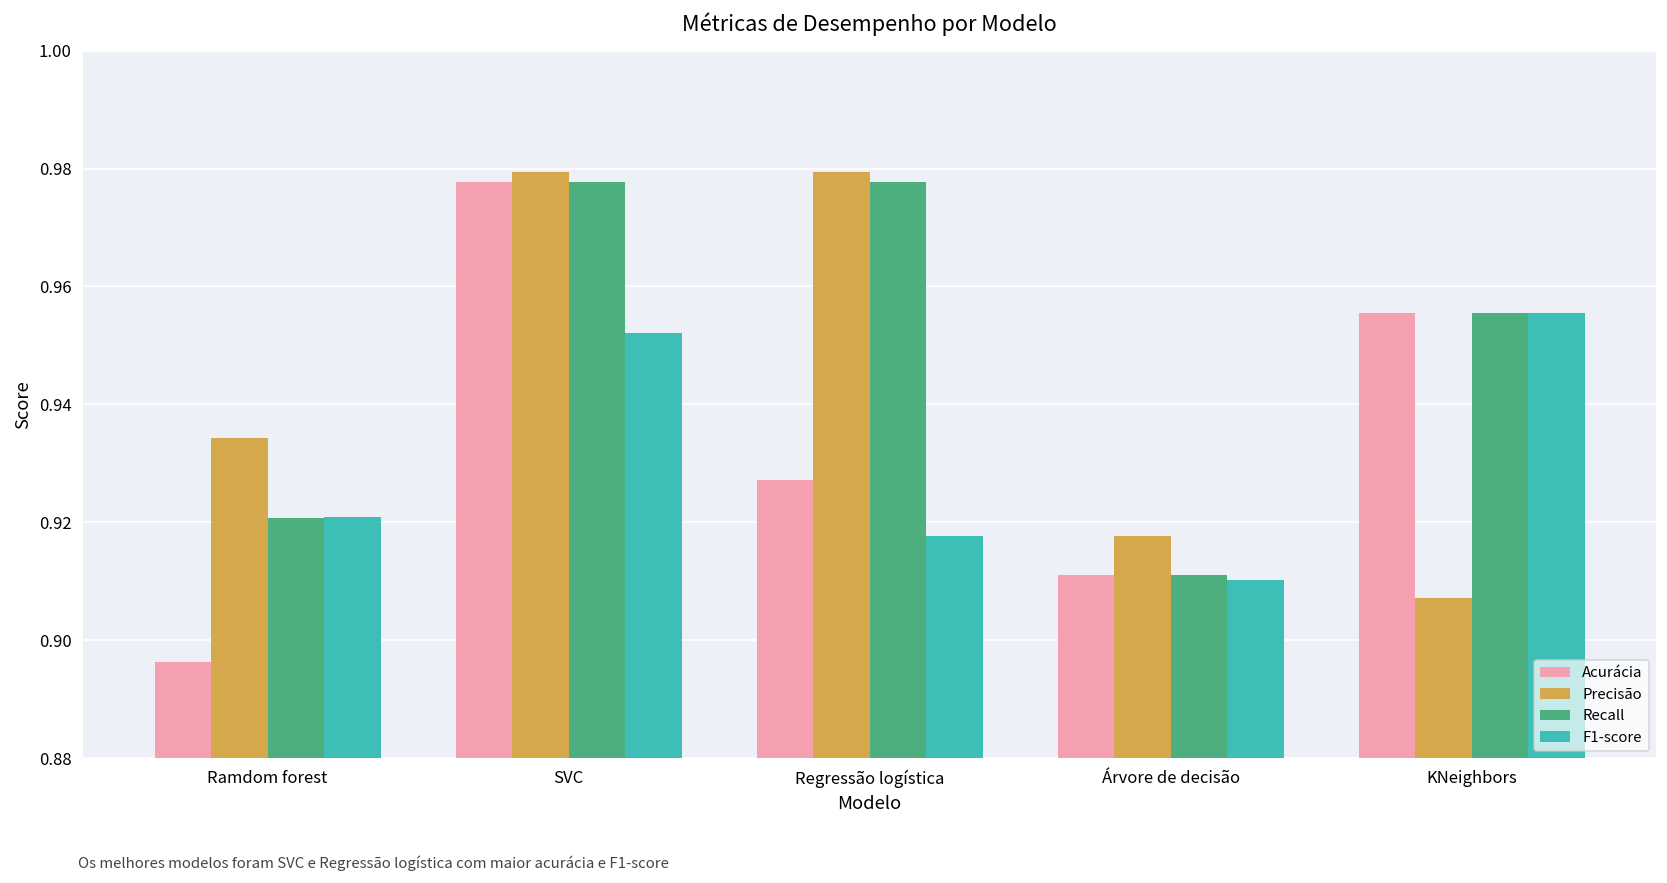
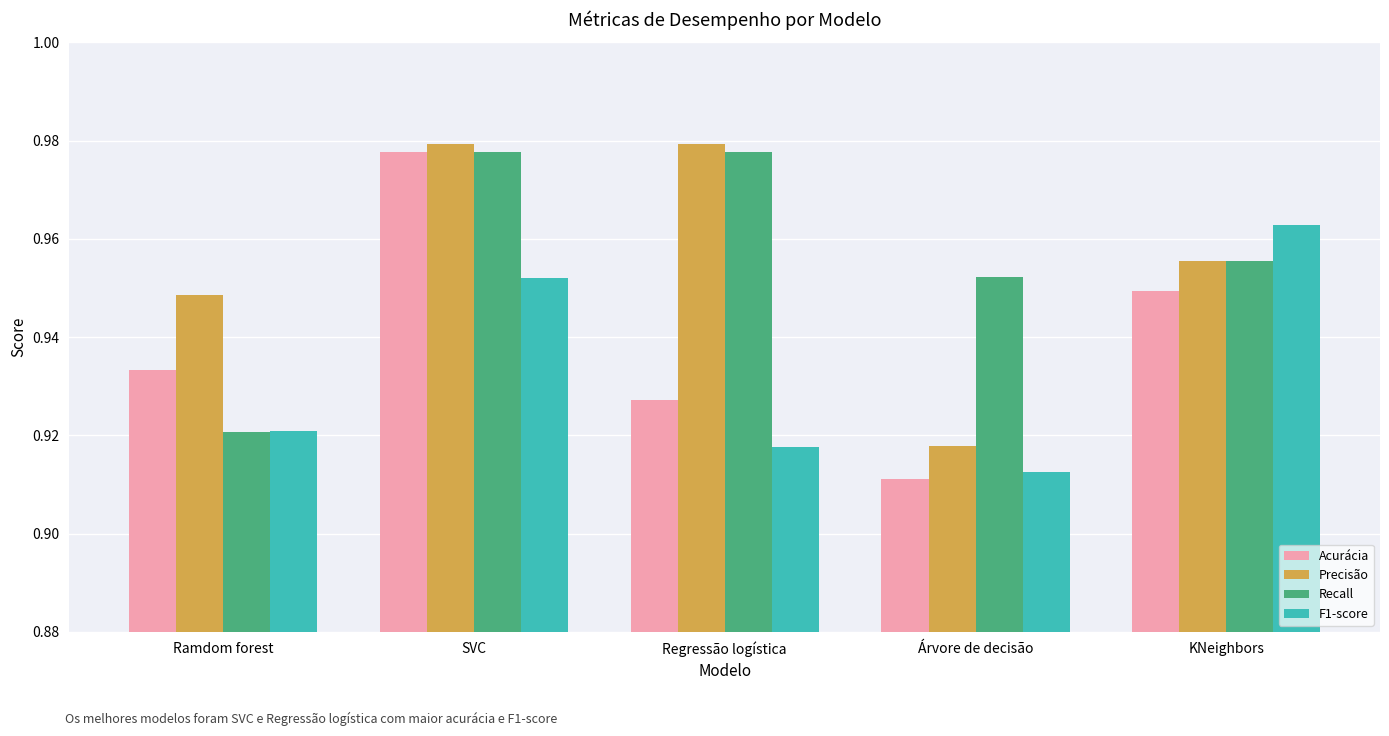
  {
    "Acurácia": {
-     "Ramdom forest": 0.896,
+     "Ramdom forest": 0.933,
      "SVC": 0.978,
      "Regressão logística": 0.927,
      "Árvore de decisão": 0.911,
-     "KNeighbors": 0.956
+     "KNeighbors": 0.949
    },
    "Precisão": {
-     "Ramdom forest": 0.934,
+     "Ramdom forest": 0.949,
      "SVC": 0.979,
      "Regressão logística": 0.979,
      "Árvore de decisão": 0.918,
-     "KNeighbors": 0.907
+     "KNeighbors": 0.956
    },
    "Recall": {
      "Ramdom forest": 0.921,
      "SVC": 0.978,
      "Regressão logística": 0.978,
-     "Árvore de decisão": 0.911,
+     "Árvore de decisão": 0.952,
      "KNeighbors": 0.956
    },
    "F1-score": {
      "Ramdom forest": 0.921,
      "SVC": 0.952,
      "Regressão logística": 0.918,
-     "Árvore de decisão": 0.910,
-     "KNeighbors": 0.956
+     "Árvore de decisão": 0.913,
+     "KNeighbors": 0.963
    }
  }
